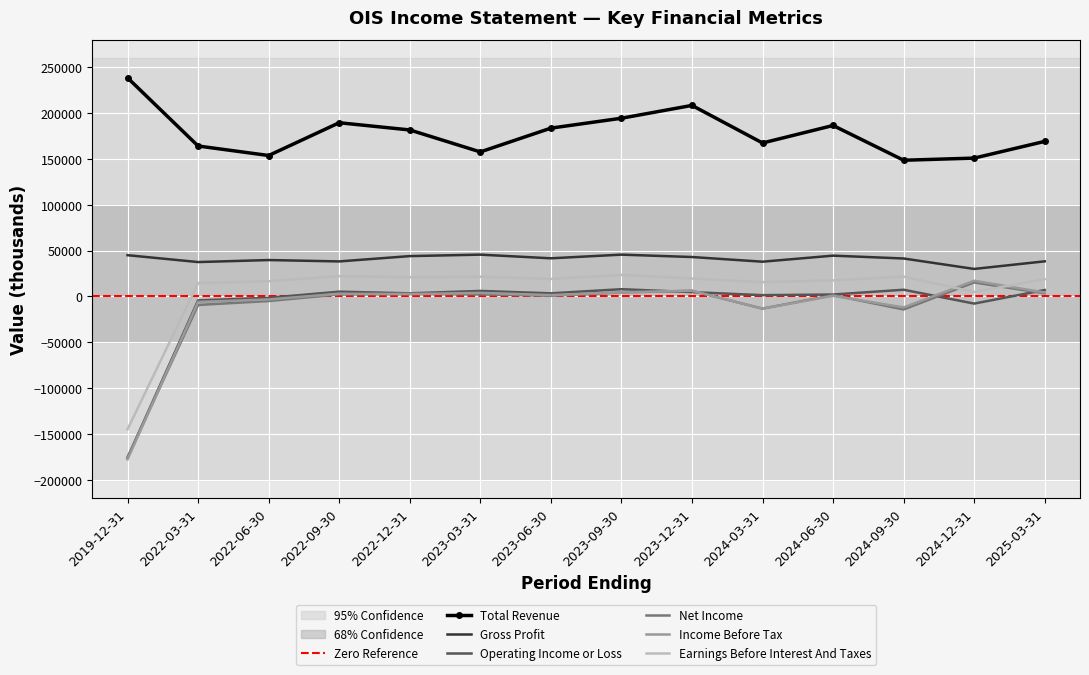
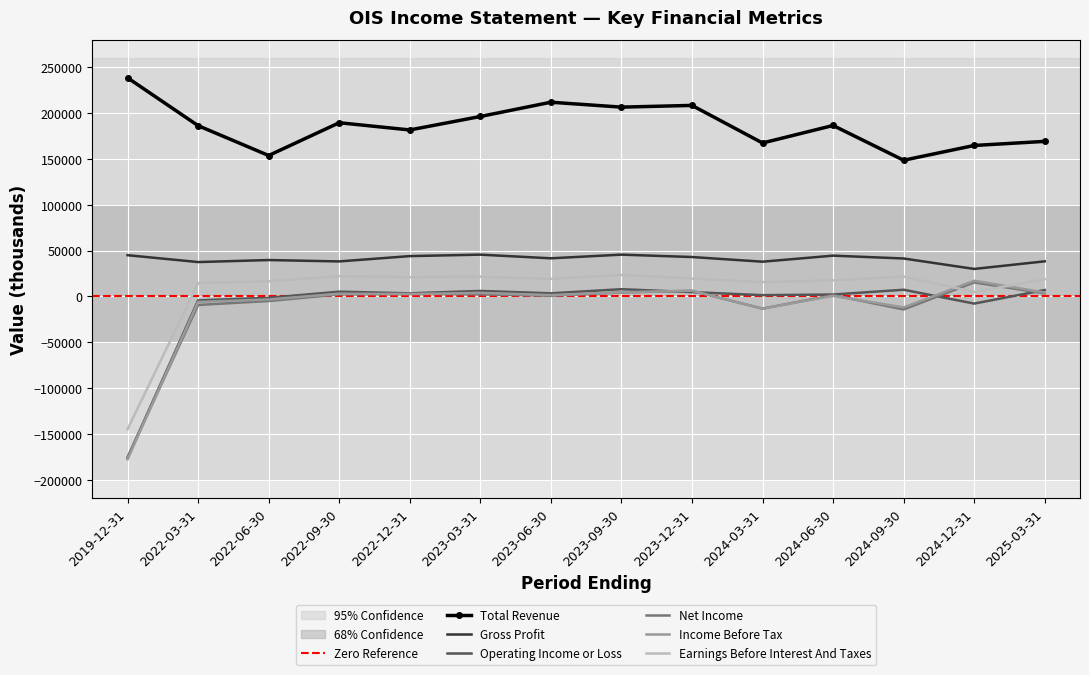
  {
    "Total Revenue": {
      "2019-12-31": 240000,
-     "2022-03-31": 160000,
+     "2022-03-31": 190000,
      "2022-06-30": 150000,
      "2022-09-30": 190000,
      "2022-12-31": 180000,
-     "2023-03-31": 160000,
-     "2023-06-30": 180000,
-     "2023-09-30": 190000,
+     "2023-03-31": 200000,
+     "2023-06-30": 210000,
+     "2023-09-30": 210000,
      "2023-12-31": 210000,
      "2024-03-31": 170000,
      "2024-06-30": 190000,
      "2024-09-30": 150000,
-     "2024-12-31": 150000,
+     "2024-12-31": 160000,
      "2025-03-31": 170000
    }
  }
